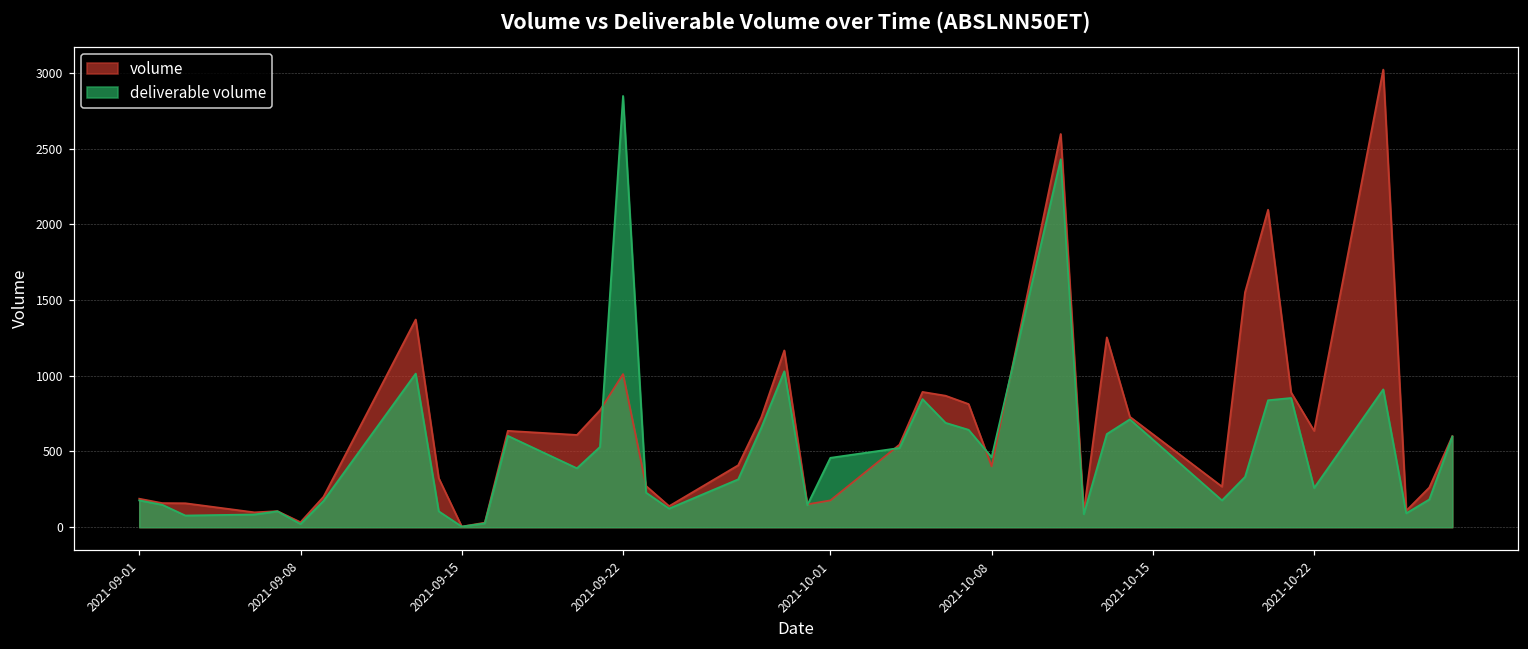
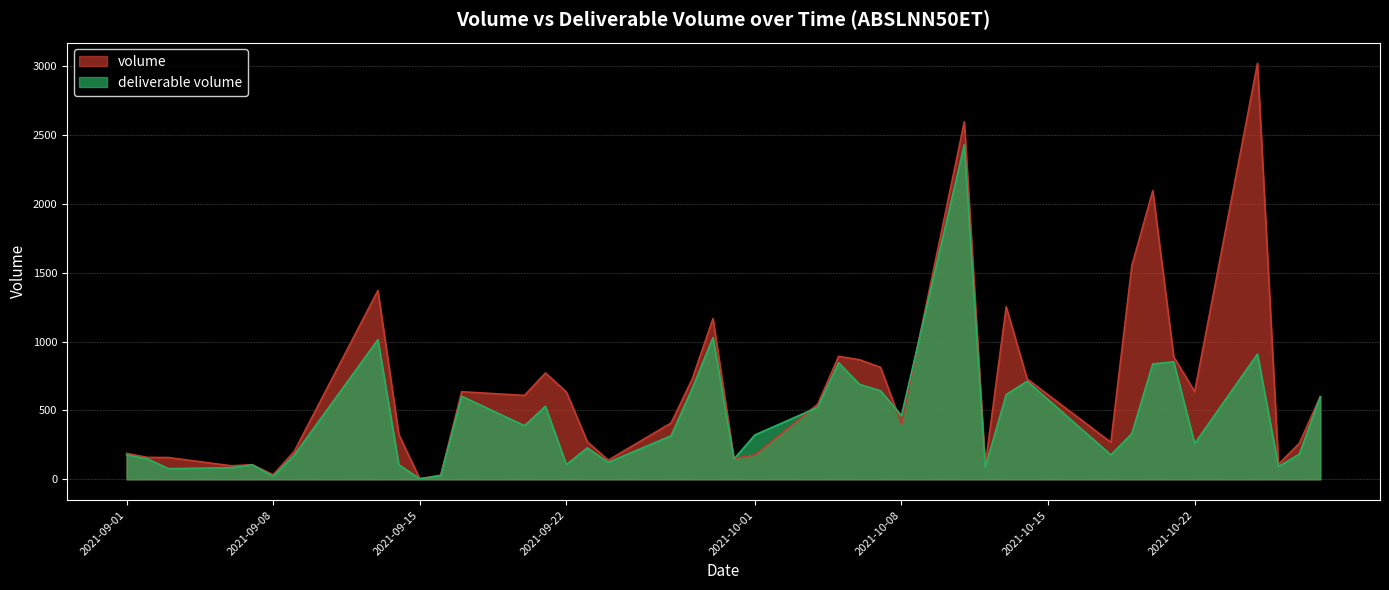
  {
    "volume": {
-     "2021-09-22": 1010,
+     "2021-09-22": 630,
      "2021-10-01": 180,
      "2021-10-08": 400,
      "2021-10-22": 640
    },
    "deliverable volume": {
-     "2021-09-22": 2850,
-     "2021-10-01": 460,
+     "2021-09-22": 110,
+     "2021-10-01": 320,
      "2021-10-08": 460,
      "2021-10-22": 260
    }
  }
